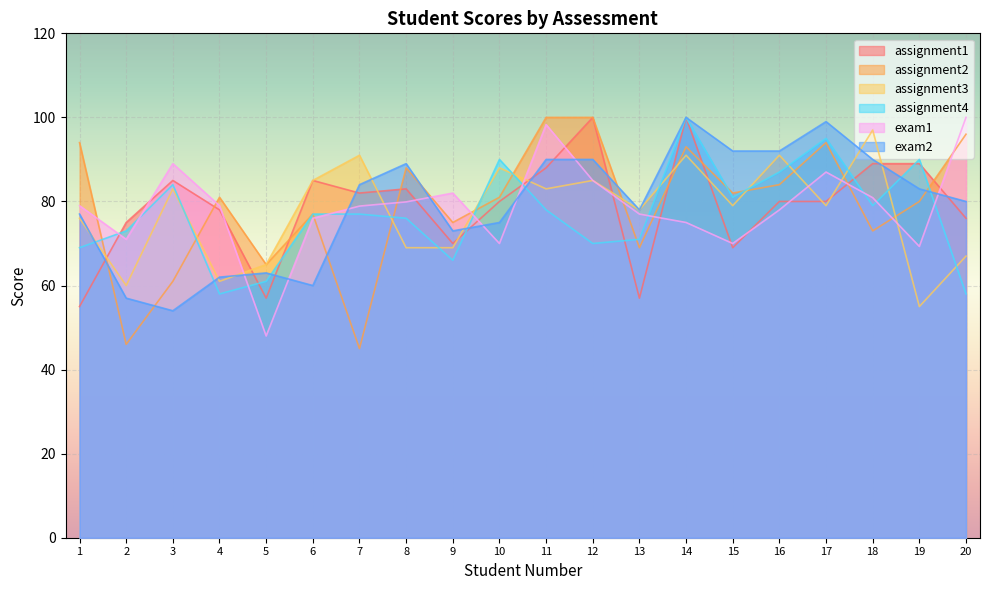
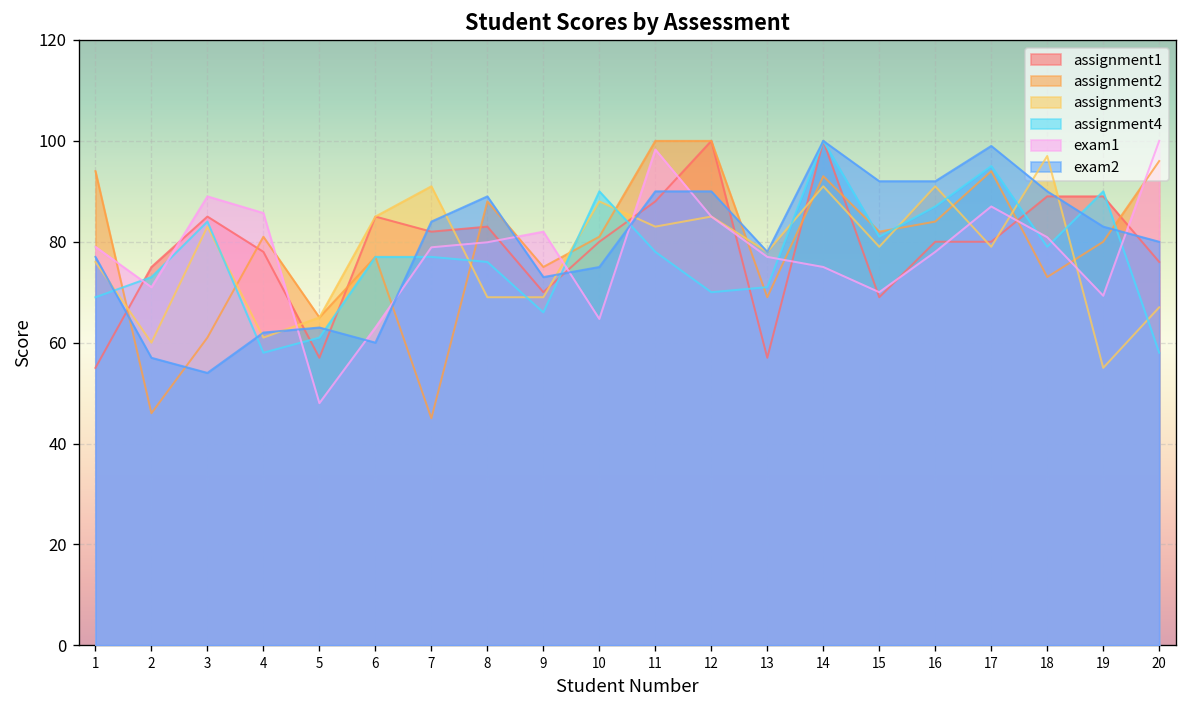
  {
    "exam1": {
      "1": 79,
      "2": 71,
      "3": 89,
-     "4": 79,
+     "4": 86,
      "5": 48,
-     "6": 76,
+     "6": 63,
      "7": 79,
      "8": 80,
      "9": 82,
-     "10": 70,
+     "10": 65,
      "11": 98,
      "13": 77,
      "14": 75,
      "15": 70,
      "16": 78,
      "17": 87,
      "18": 81,
      "19": 69
    }
  }
